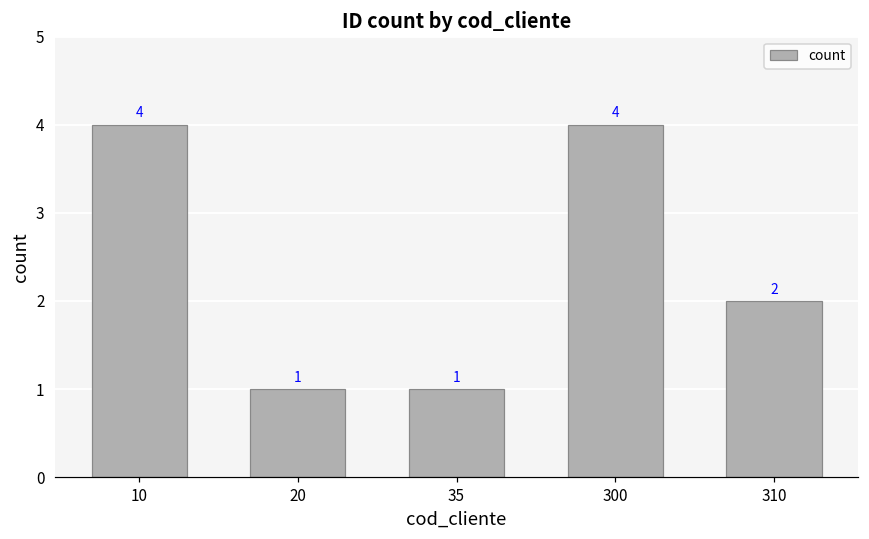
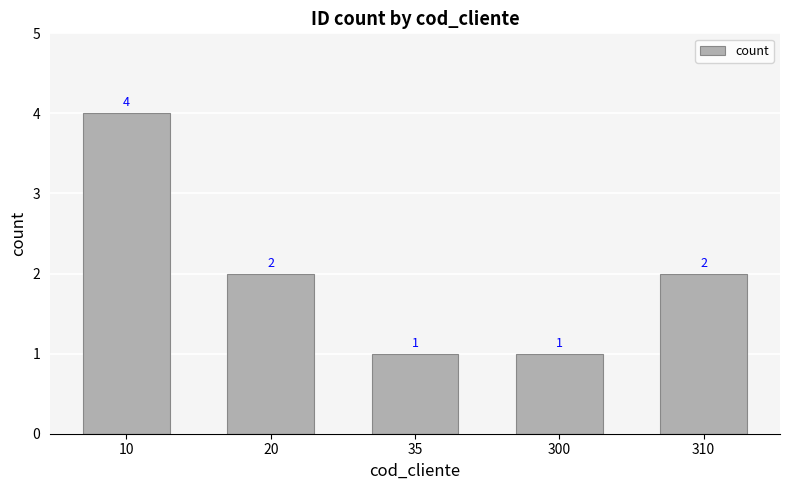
  {
    "10": 4,
-   "20": 1,
+   "20": 2,
    "35": 1,
-   "300": 4,
+   "300": 1,
    "310": 2
  }
